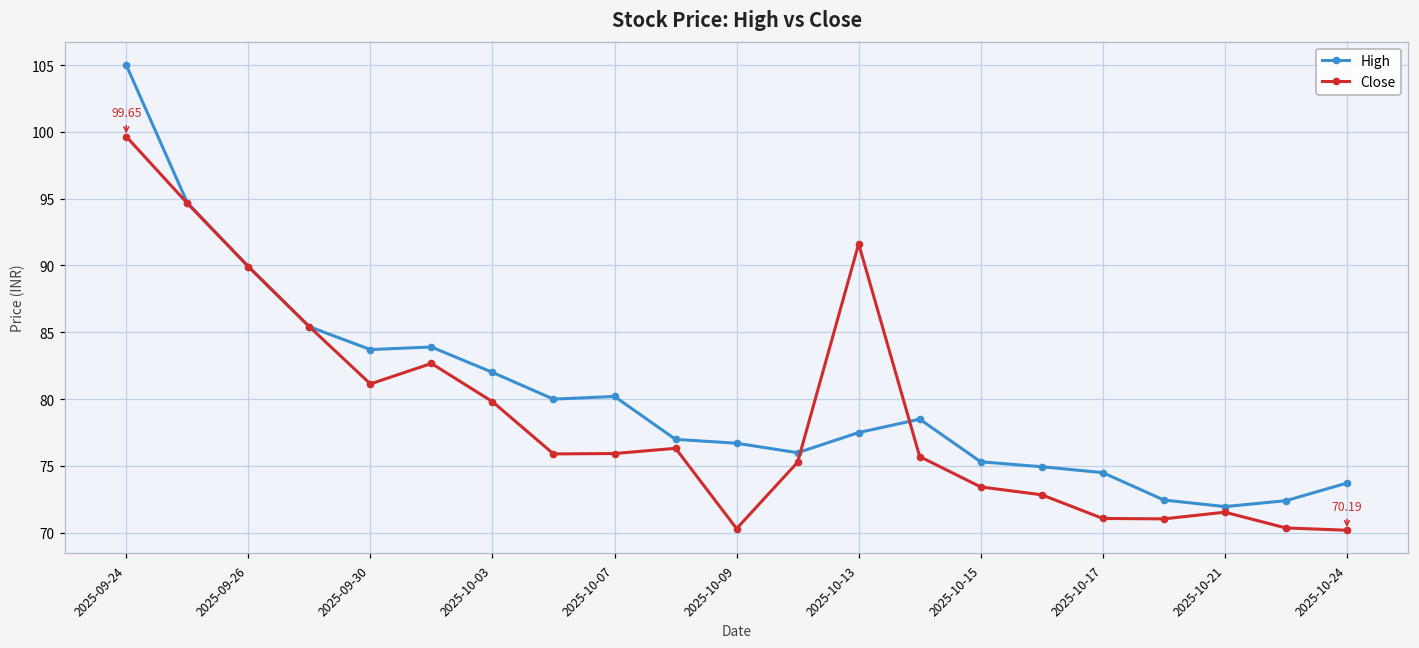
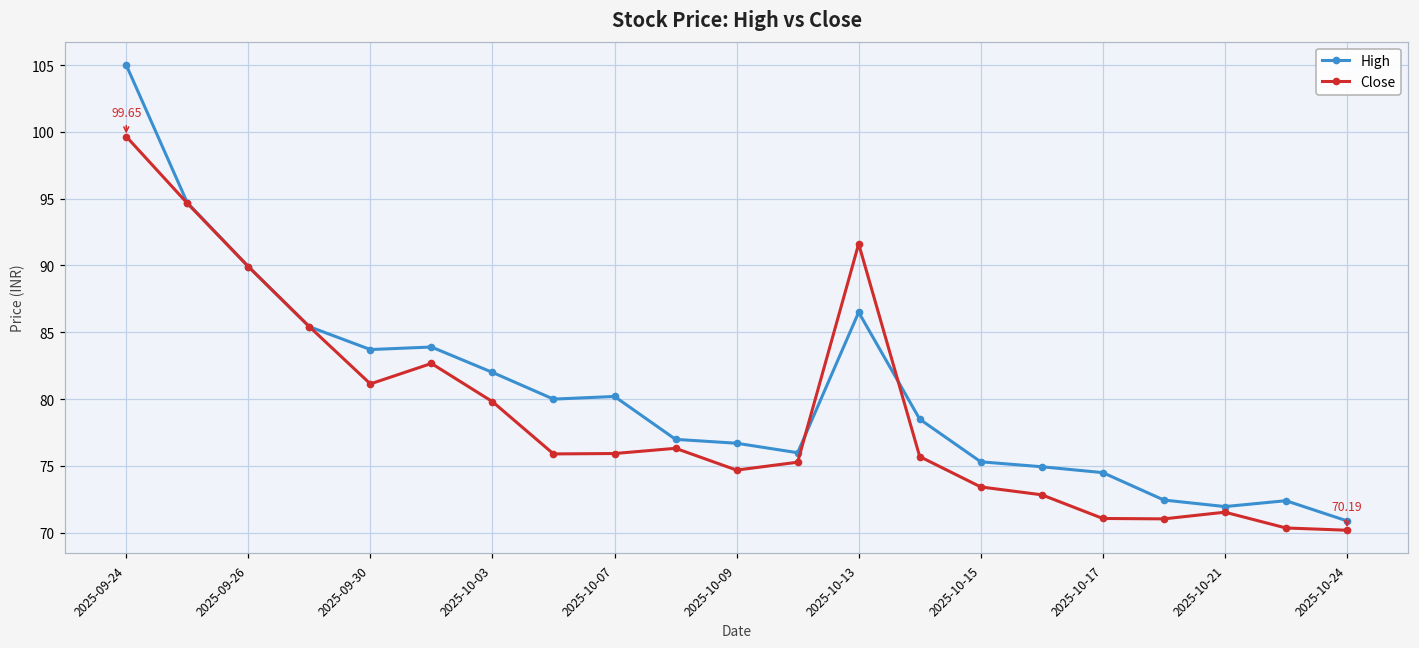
  {
    "High": {
      "2025-09-24": 105.0,
      "2025-09-30": 83.7,
      "2025-10-03": 82.0,
      "2025-10-07": 80.2,
      "2025-10-09": 76.7,
-     "2025-10-13": 77.5,
+     "2025-10-13": 86.5,
      "2025-10-15": 75.3,
      "2025-10-17": 74.5,
      "2025-10-21": 72.0,
-     "2025-10-24": 73.7
+     "2025-10-24": 70.9
    },
    "Close": {
      "2025-09-30": 81.1,
      "2025-10-03": 79.8,
      "2025-10-07": 75.9,
-     "2025-10-09": 70.3,
+     "2025-10-09": 74.7,
      "2025-10-13": 91.6,
      "2025-10-15": 73.4,
      "2025-10-17": 71.1,
      "2025-10-21": 71.5
    }
  }
